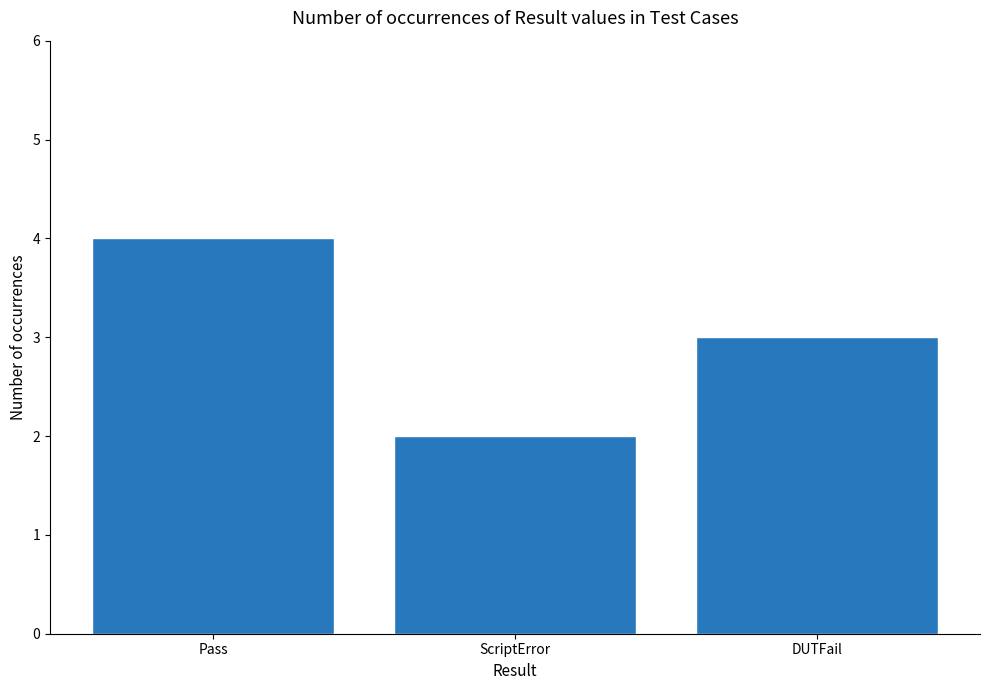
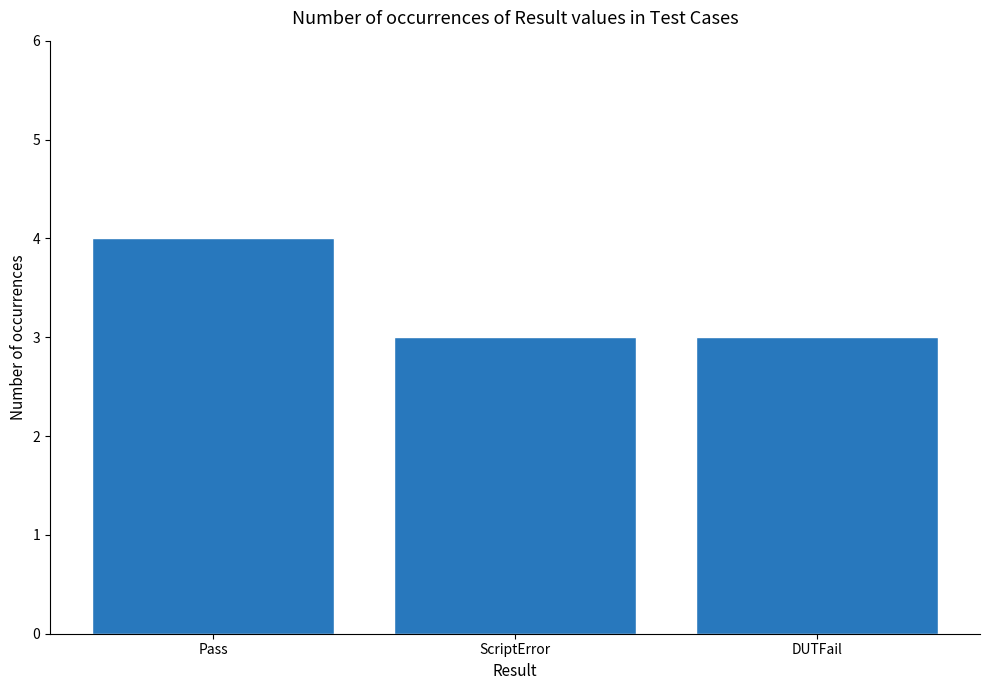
  {
    "Pass": 4,
-   "ScriptError": 2,
+   "ScriptError": 3,
    "DUTFail": 3
  }
